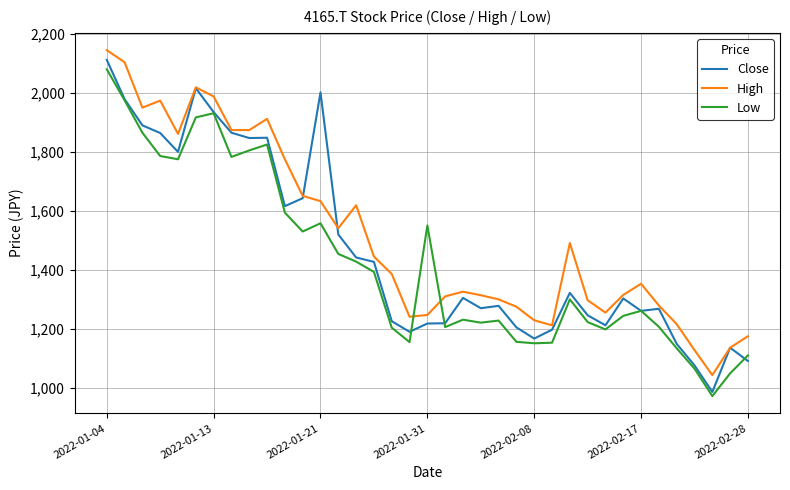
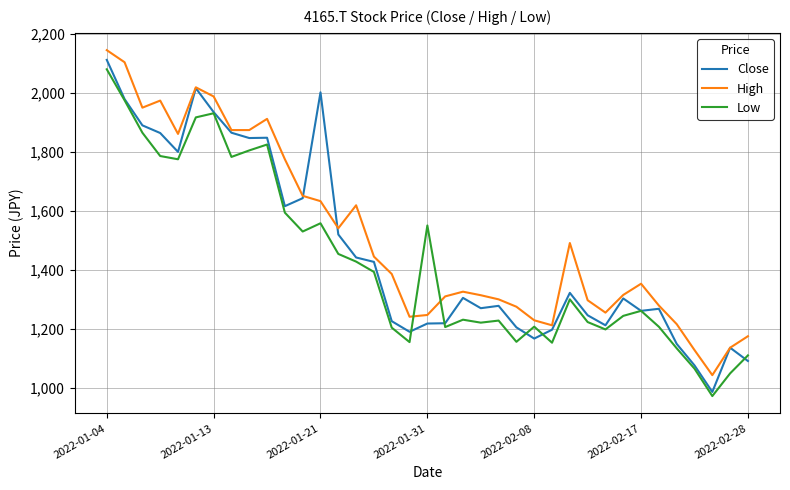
  {
    "Close": {
      "2022-01-04": "2,110",
      "2022-01-21": "2,000",
      "2022-01-31": "1,220",
      "2022-02-08": "1,170",
      "2022-02-28": "1,090"
    },
    "High": {
      "2022-01-04": "2,150",
      "2022-01-13": "1,990",
      "2022-01-21": "1,630",
      "2022-01-31": "1,250",
      "2022-02-08": "1,230",
      "2022-02-17": "1,350",
      "2022-02-28": "1,180"
    },
    "Low": {
      "2022-01-04": "2,080",
      "2022-01-21": "1,560",
      "2022-01-31": "1,550",
-     "2022-02-08": "1,150",
+     "2022-02-08": "1,210",
      "2022-02-28": "1,110"
    }
  }
